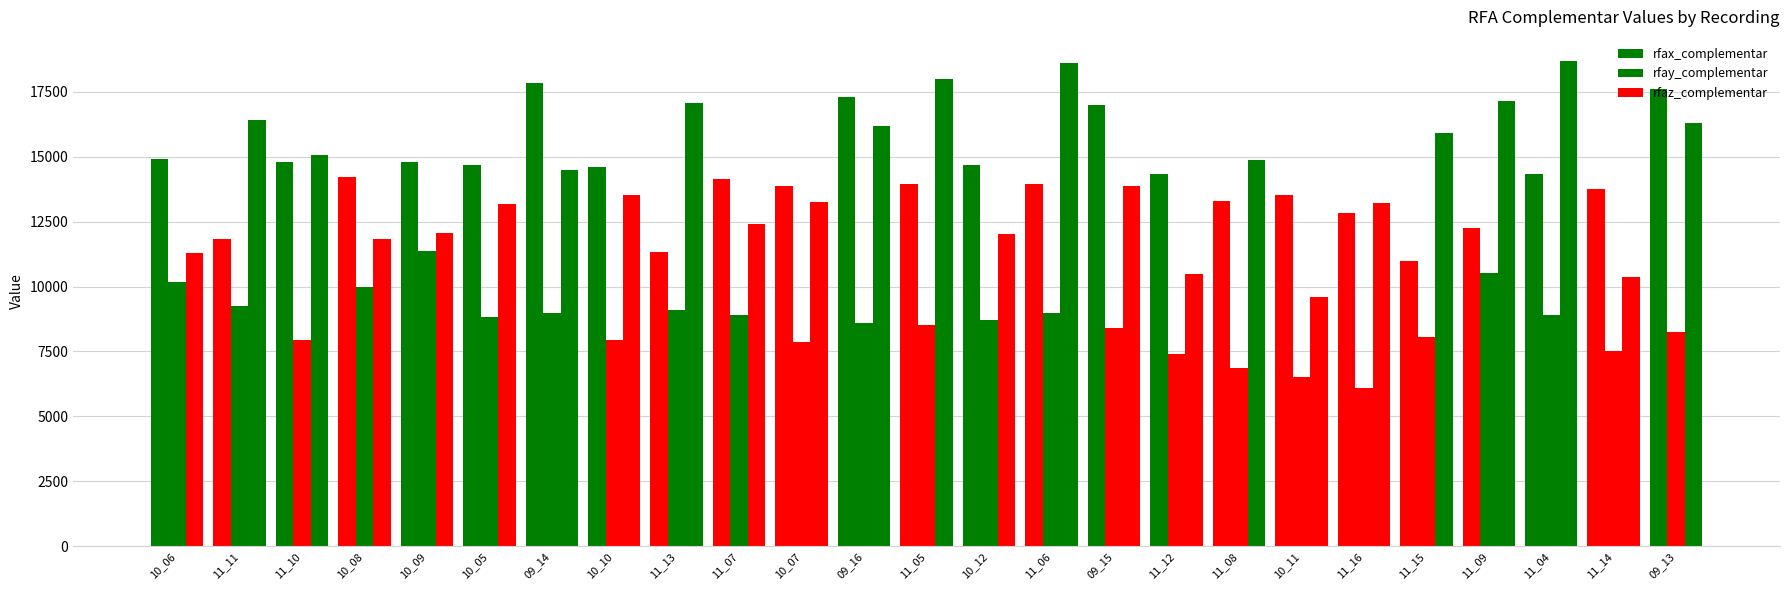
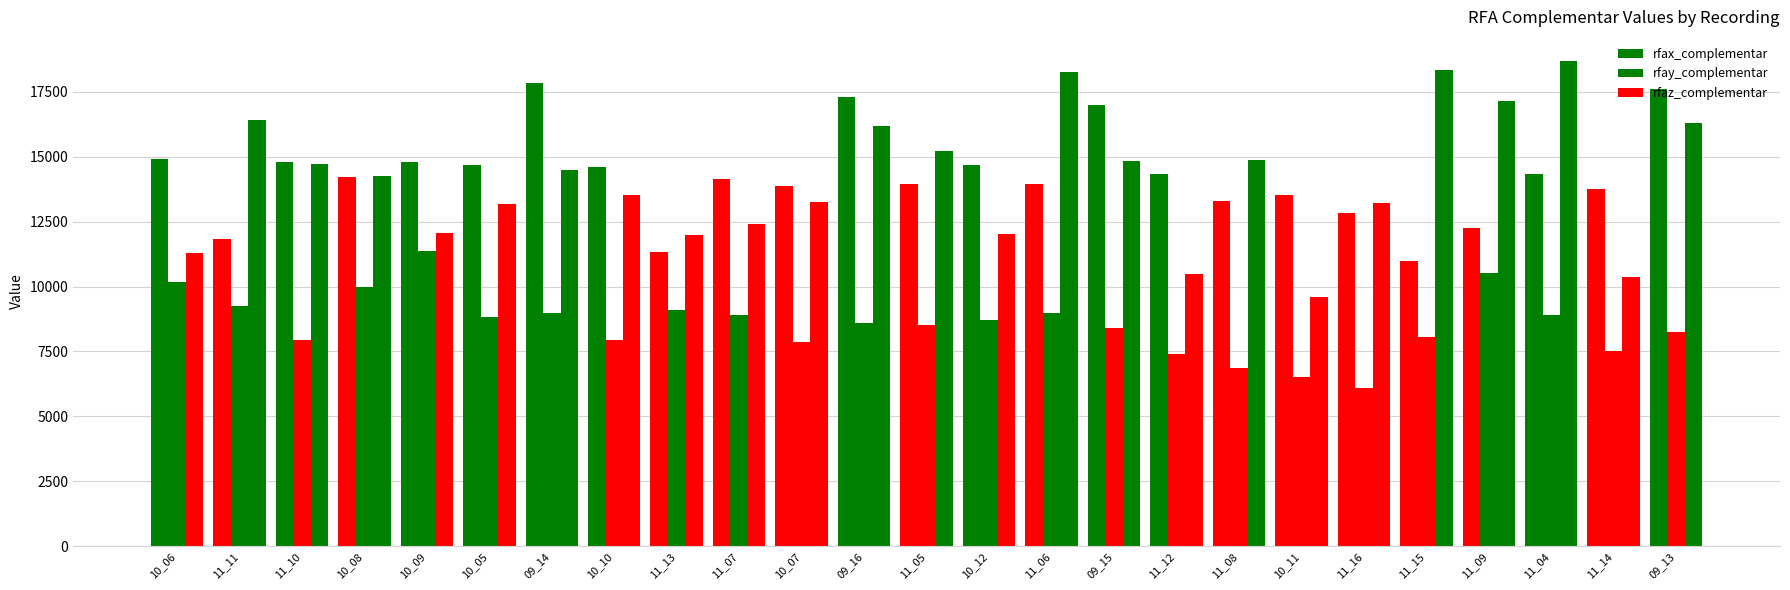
  {
    "rfaz_complementar": {
      "10_06": 11300,
      "11_11": 16400,
-     "11_10": 15100,
-     "10_08": 11800,
+     "11_10": 14700,
+     "10_08": 14200,
      "10_09": 12100,
      "10_05": 13200,
      "09_14": 14500,
      "10_10": 13500,
-     "11_13": 17100,
+     "11_13": 12000,
      "11_07": 12400,
      "10_07": 13200,
      "09_16": 16200,
-     "11_05": 18000,
+     "11_05": 15200,
      "10_12": 12000,
-     "11_06": 18600,
-     "09_15": 13900,
+     "11_06": 18300,
+     "09_15": 14800,
      "11_12": 10500,
      "11_08": 14900,
      "10_11": 9600,
      "11_16": 13200,
-     "11_15": 15900,
+     "11_15": 18300,
      "11_09": 17100,
      "11_04": 18700,
      "11_14": 10400,
      "09_13": 16300
    }
  }
